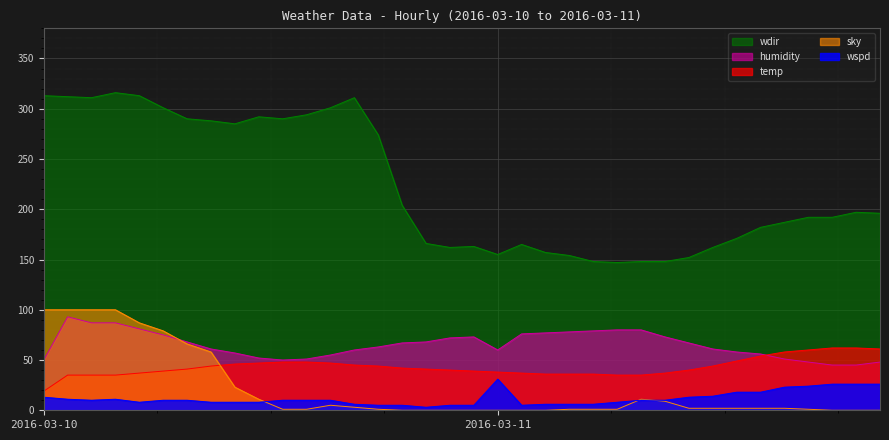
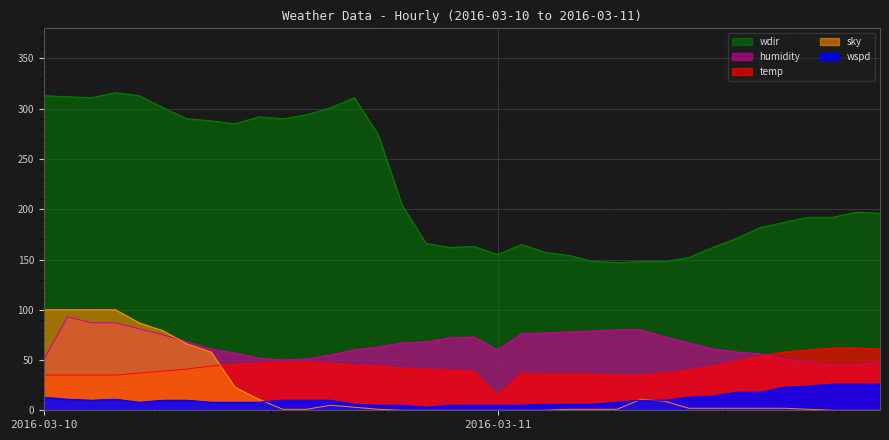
  {
    "wdir": {
      "2016-03-10": 313,
      "2016-03-11": 155
    },
    "humidity": {
      "2016-03-10": 50,
      "2016-03-11": 60
    },
    "temp": {
-     "2016-03-10": 19,
-     "2016-03-11": 38
+     "2016-03-10": 35,
+     "2016-03-11": 15
    },
    "sky": {
      "2016-03-10": 100,
      "2016-03-11": 0
    },
    "wspd": {
      "2016-03-10": 13,
-     "2016-03-11": 31
+     "2016-03-11": 5
    }
  }
